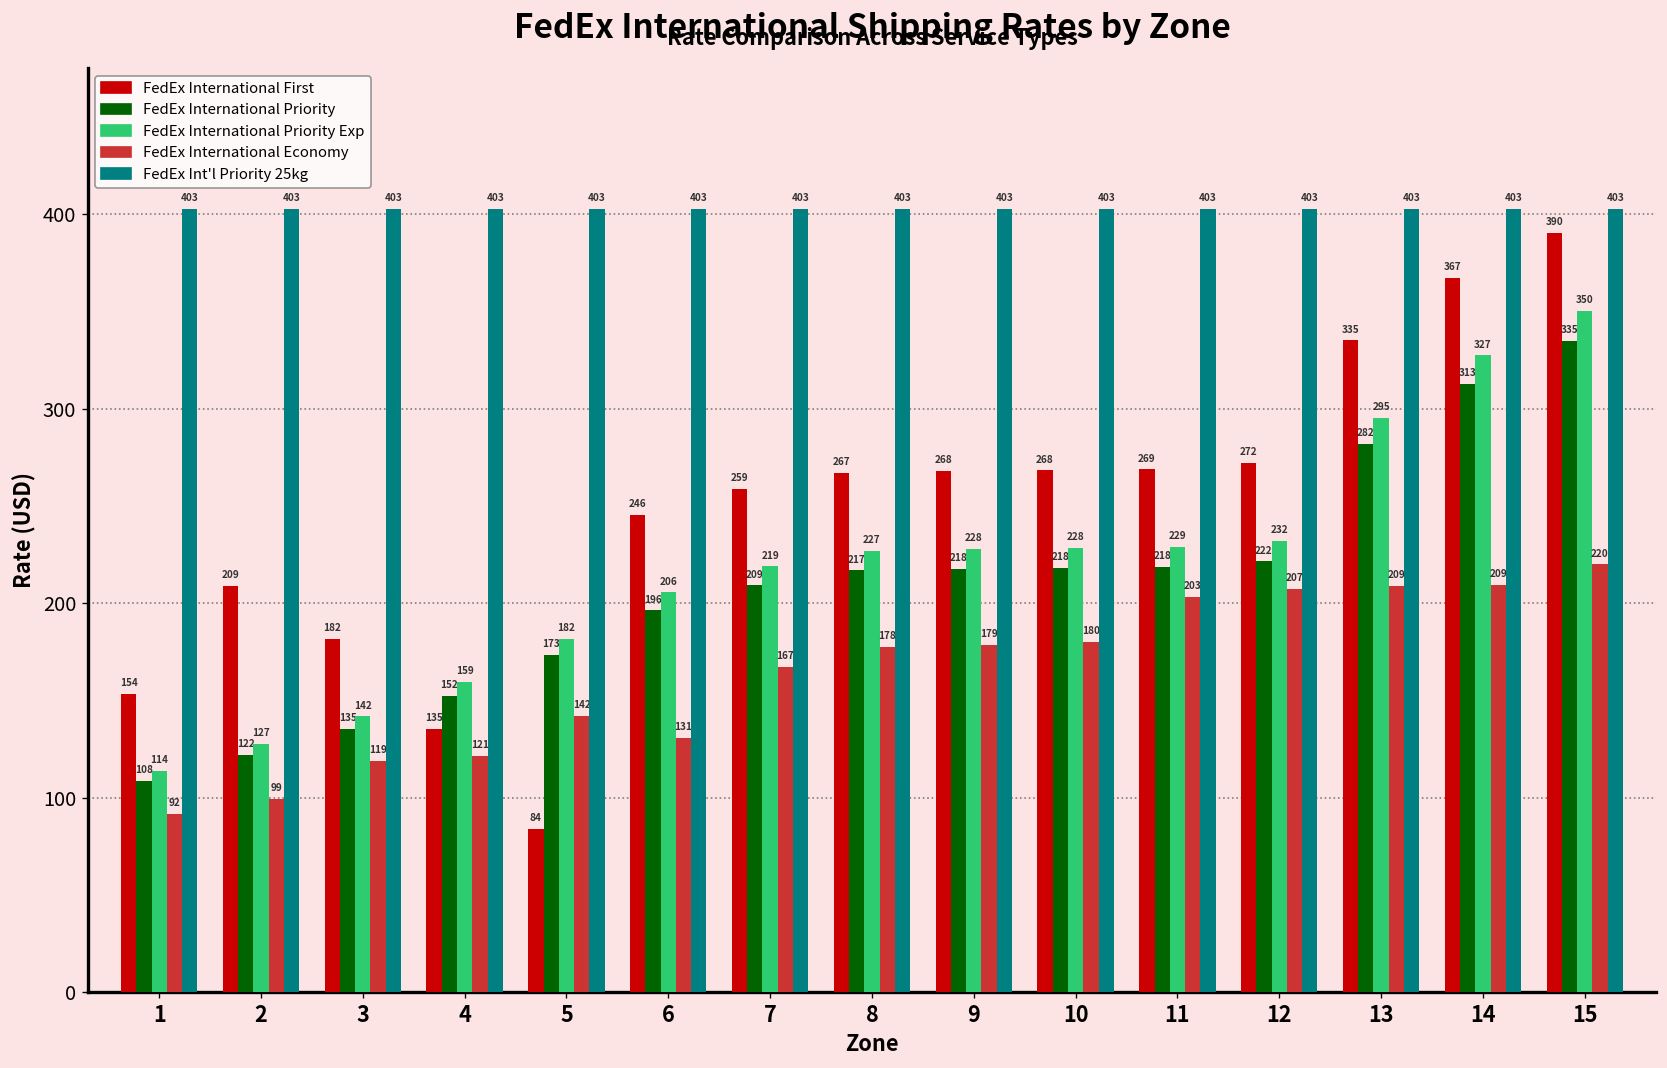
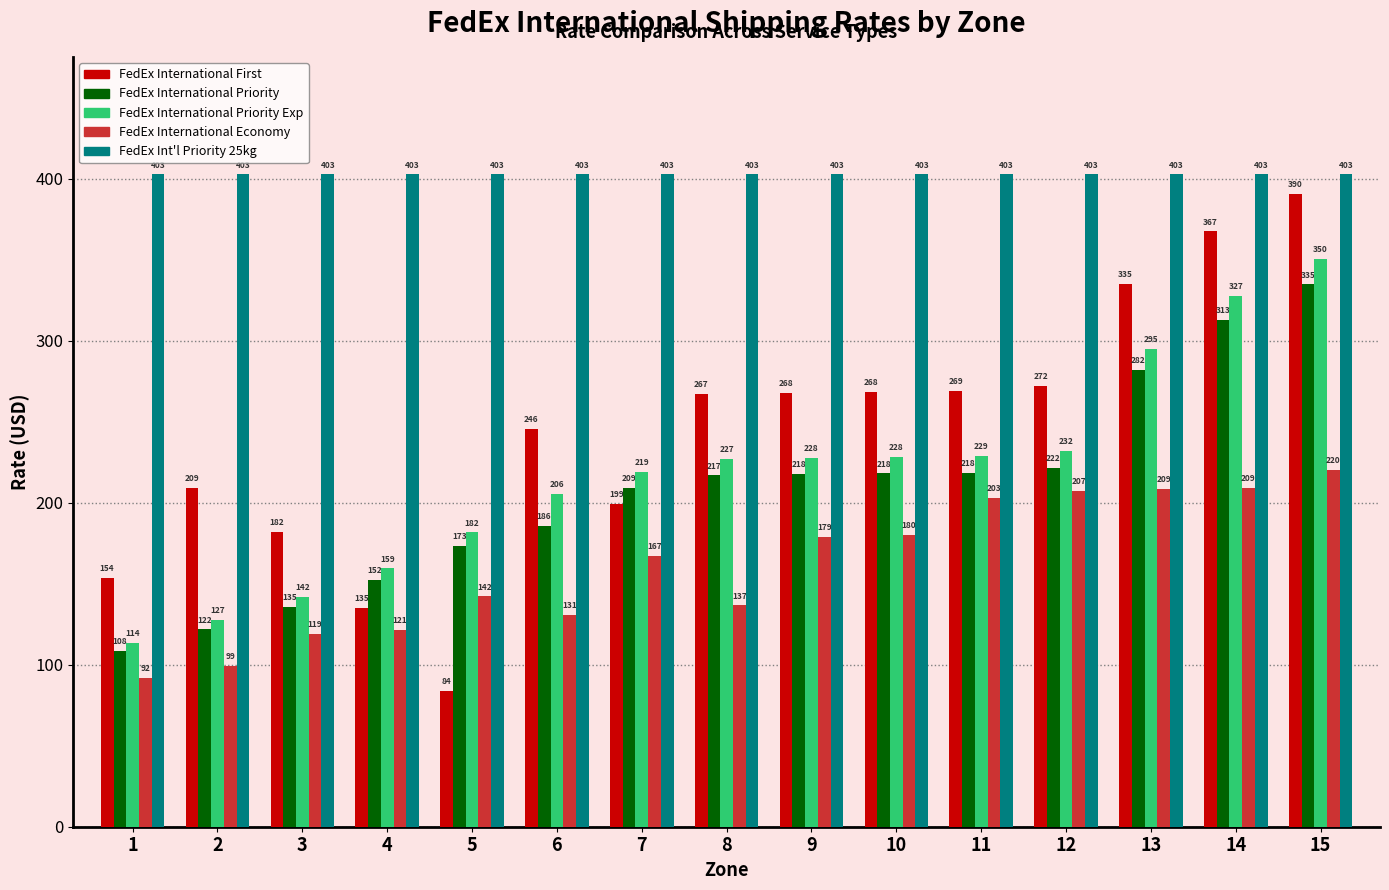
  {
    "FedEx International First": {
      "1": 154,
      "2": 209,
      "3": 182,
      "4": 135,
      "5": 84,
      "6": 246,
-     "7": 259,
+     "7": 199,
      "8": 267,
      "9": 268,
      "10": 268,
      "11": 269,
      "12": 272,
      "13": 335,
      "14": 367,
      "15": 390
    },
    "FedEx International Priority": {
      "1": 108,
      "2": 122,
      "3": 135,
      "4": 152,
      "5": 173,
-     "6": 196,
+     "6": 186,
      "7": 209,
      "8": 217,
      "9": 218,
      "10": 218,
      "11": 218,
      "12": 222,
      "13": 282,
      "14": 313,
      "15": 335
    },
    "FedEx International Priority Exp": {
      "1": 114,
      "2": 127,
      "3": 142,
      "4": 159,
      "5": 182,
      "6": 206,
      "7": 219,
      "8": 227,
      "9": 228,
      "10": 228,
      "11": 229,
      "12": 232,
      "13": 295,
      "14": 327,
      "15": 350
    },
    "FedEx International Economy": {
      "1": 92,
      "2": 99,
      "3": 119,
      "4": 121,
      "5": 142,
      "6": 131,
      "7": 167,
-     "8": 178,
+     "8": 137,
      "9": 179,
      "10": 180,
      "11": 203,
      "12": 207,
      "13": 209,
      "14": 209,
      "15": 220
    },
    "FedEx Int'l Priority 25kg": {
      "3": 403,
      "4": 403,
      "5": 403,
      "6": 403,
      "7": 403,
      "8": 403,
      "9": 403,
      "10": 403,
      "11": 403,
      "12": 403,
      "13": 403,
      "14": 403,
      "15": 403
    }
  }
